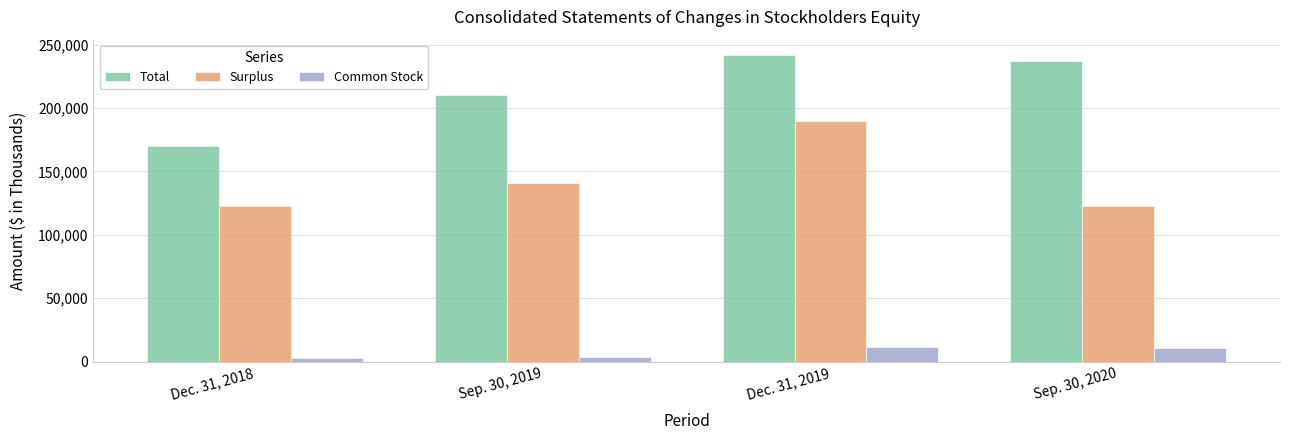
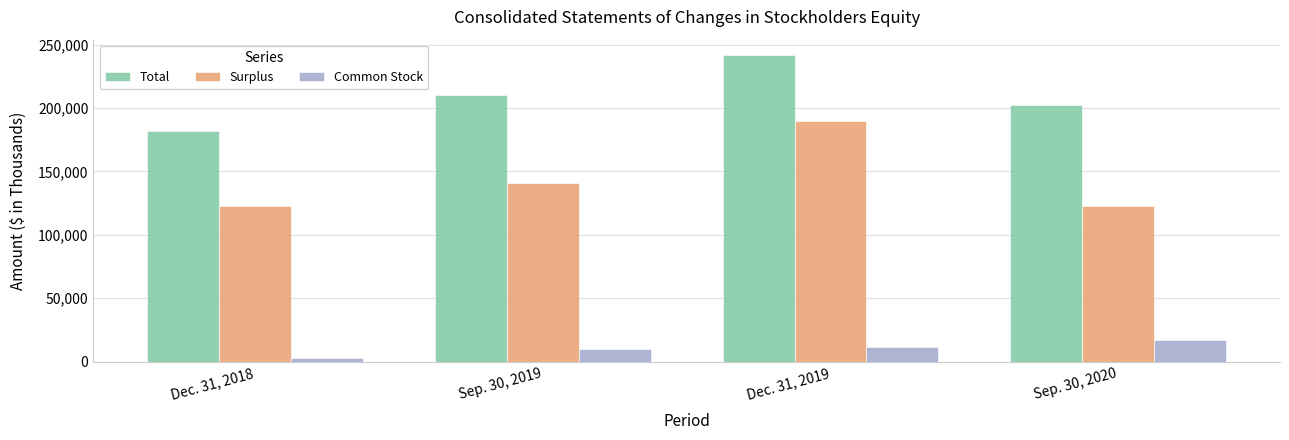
  {
    "Total": {
-     "Dec. 31, 2018": "170,000",
+     "Dec. 31, 2018": "182,000",
      "Sep. 30, 2019": "210,000",
      "Dec. 31, 2019": "242,000",
-     "Sep. 30, 2020": "237,000"
+     "Sep. 30, 2020": "203,000"
    },
    "Surplus": {
      "Dec. 31, 2018": "123,000",
      "Sep. 30, 2019": "141,000",
      "Dec. 31, 2019": "190,000",
      "Sep. 30, 2020": "123,000"
    },
    "Common Stock": {
      "Dec. 31, 2018": "3,000",
-     "Sep. 30, 2019": "4,000",
+     "Sep. 30, 2019": "10,000",
      "Dec. 31, 2019": "11,000",
-     "Sep. 30, 2020": "11,000"
+     "Sep. 30, 2020": "17,000"
    }
  }
